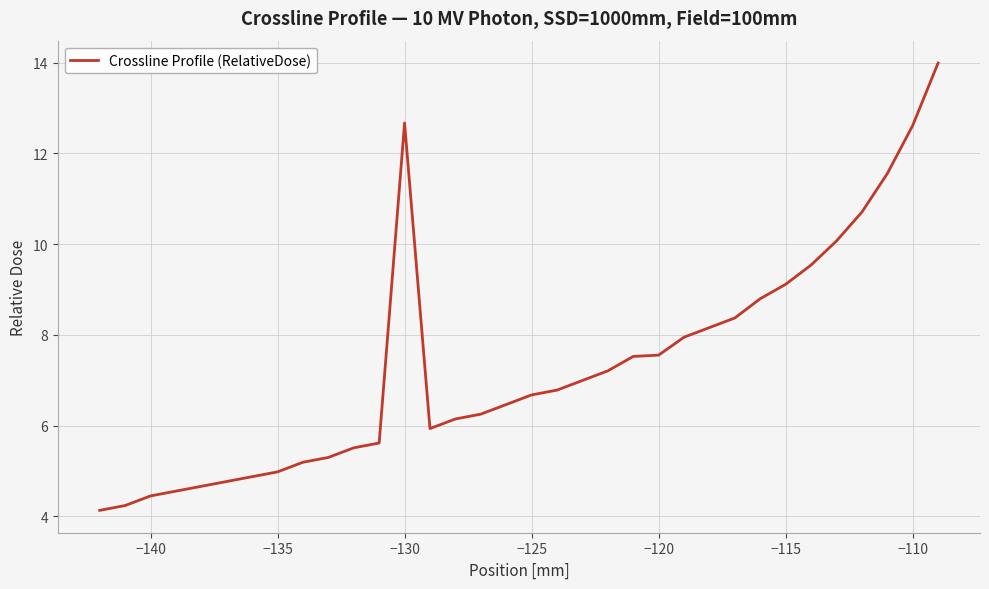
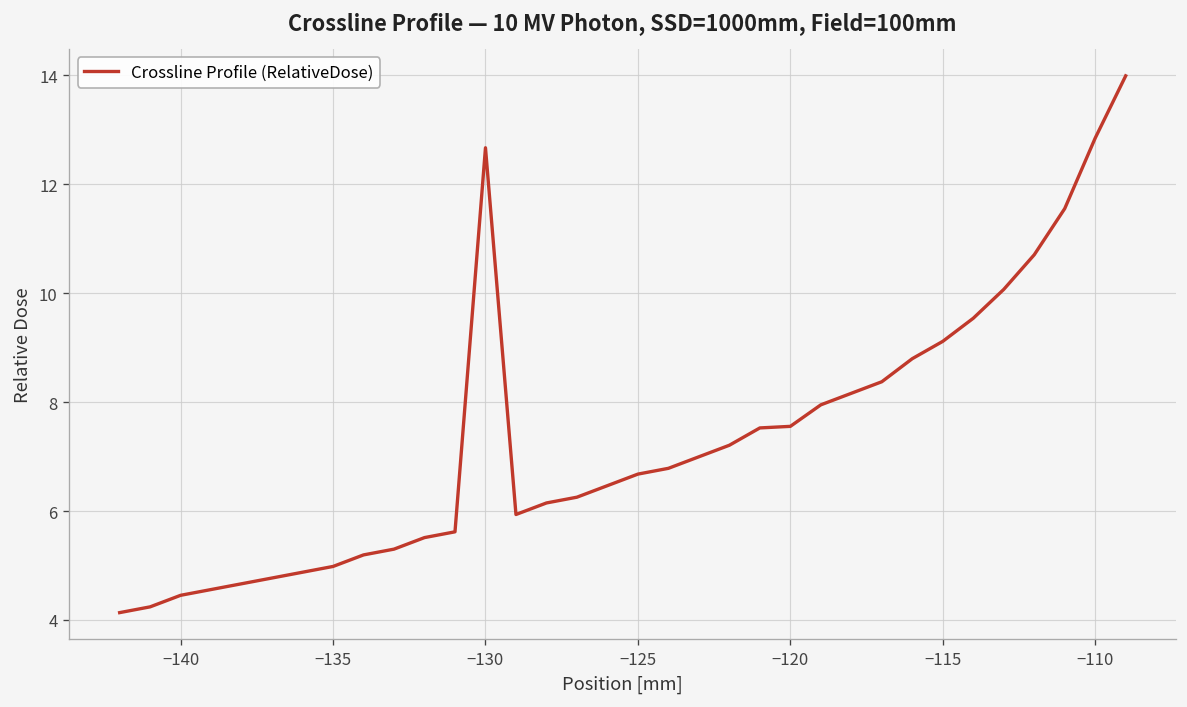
  {
    "−140": 4.5,
    "−135": 5.0,
    "−130": 12.7,
    "−125": 6.7,
    "−120": 7.6,
    "−115": 9.1,
-   "−110": 12.6
+   "−110": 12.8
  }
